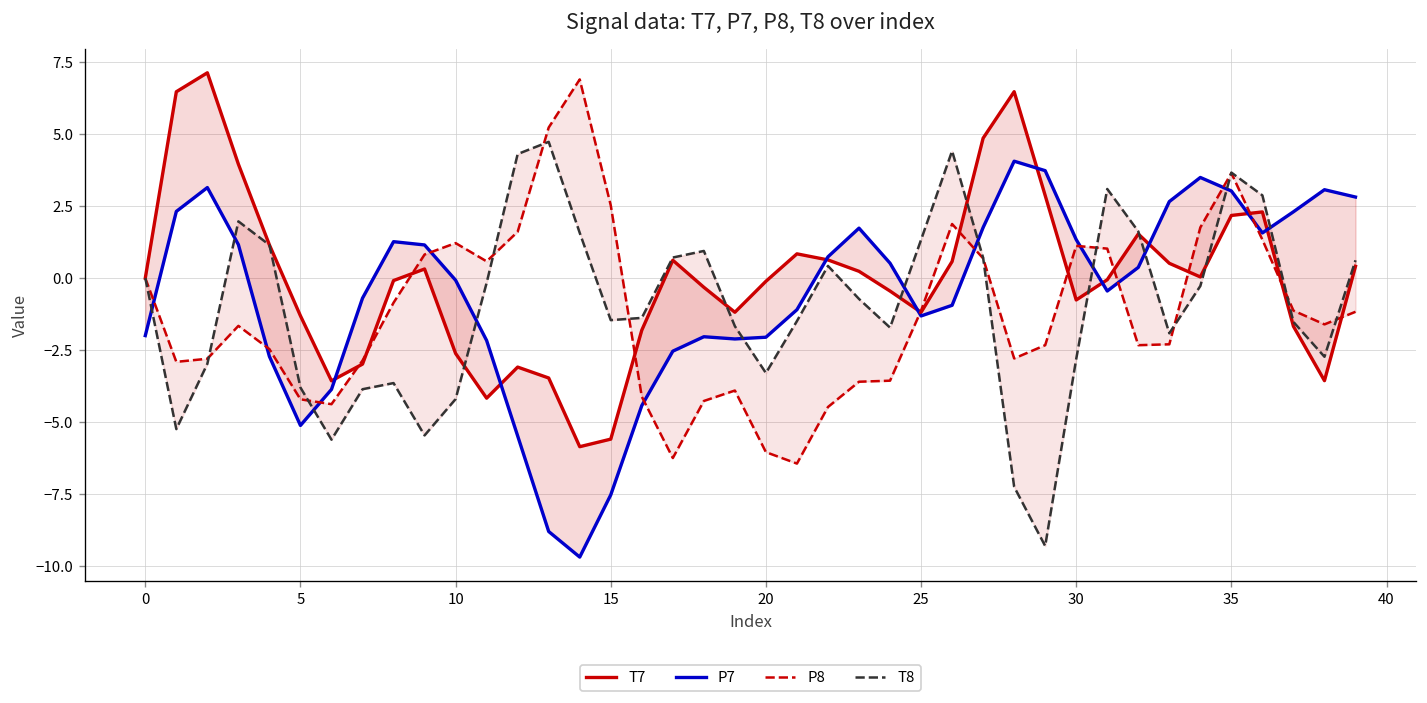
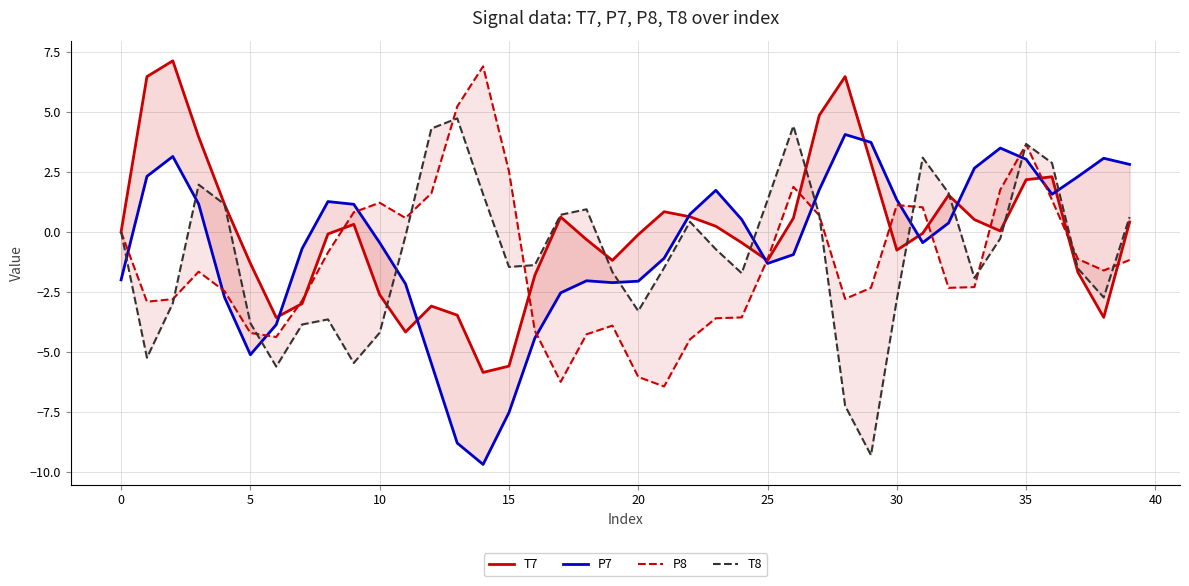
  {
    "P7": {
      "0": -2.0,
      "5": -5.1,
-     "10": -0.1,
+     "10": -0.5,
      "15": -7.5,
      "20": -2.1,
      "25": -1.3
    },
    "T8": {
      "10": -4.2,
      "15": -1.5,
      "30": -2.8
    }
  }
